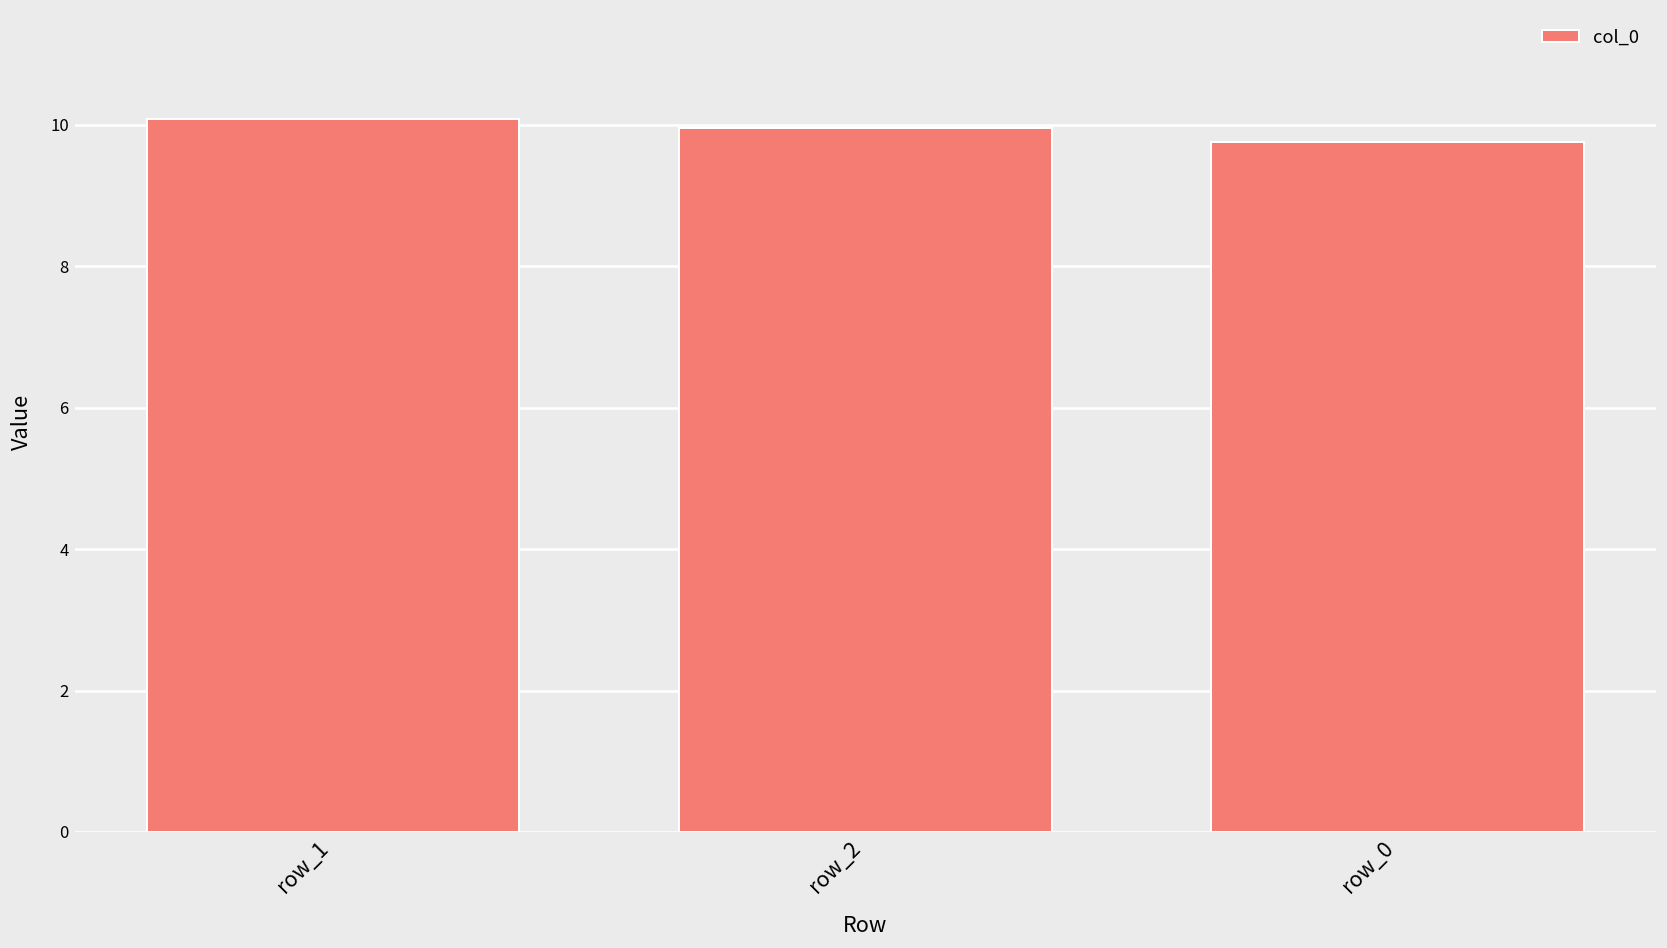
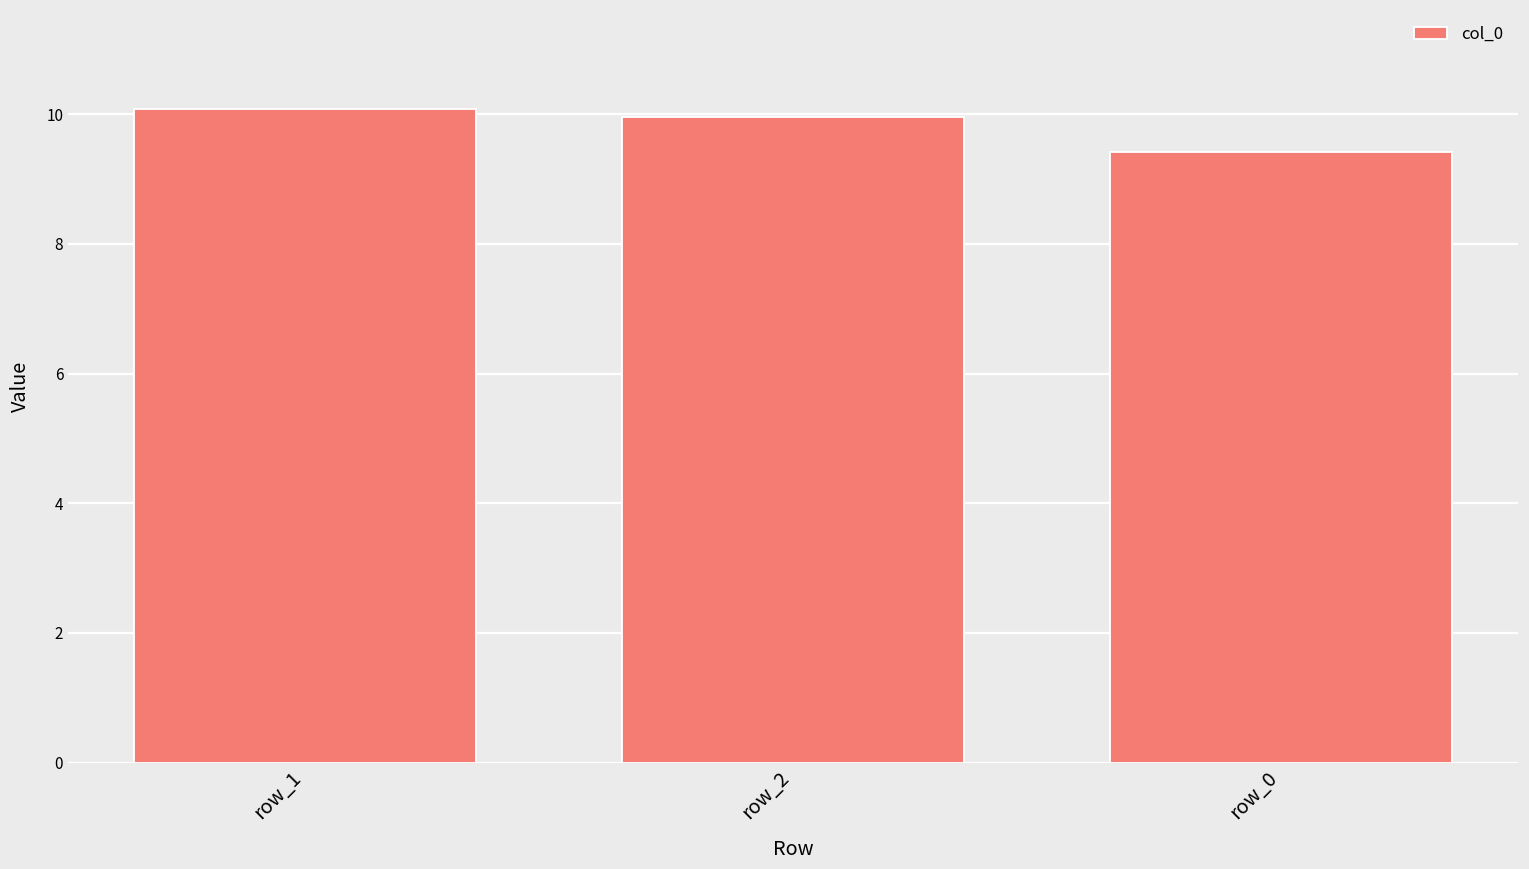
  {
    "row_1": 10.1,
    "row_2": 10.0,
-   "row_0": 9.8
+   "row_0": 9.4
  }
